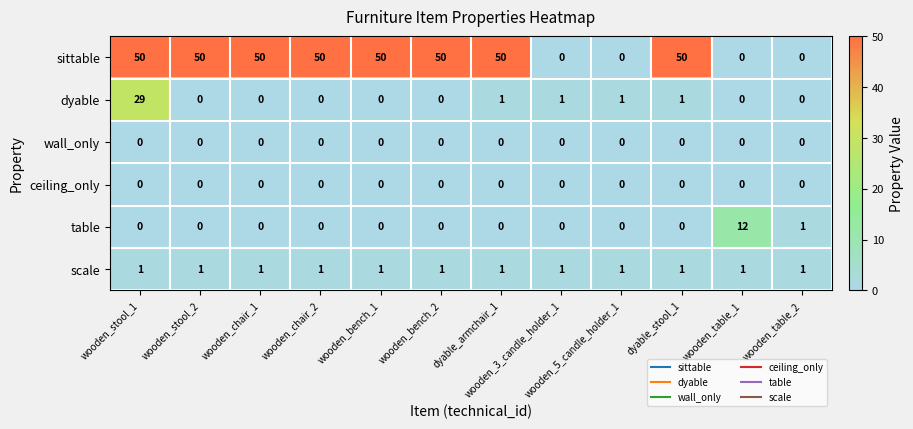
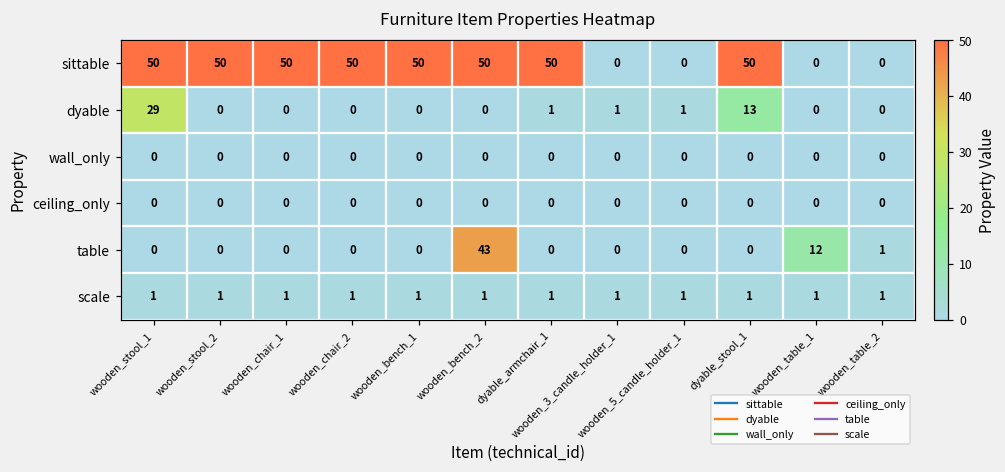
  {
    "sittable": {
      "wooden_stool_1": 50,
      "wooden_stool_2": 50,
      "wooden_chair_1": 50,
      "wooden_chair_2": 50,
      "wooden_bench_1": 50,
      "wooden_bench_2": 50,
      "dyable_armchair_1": 50,
      "wooden_3_candle_holder_1": 0,
      "wooden_5_candle_holder_1": 0,
      "dyable_stool_1": 50,
      "wooden_table_1": 0,
      "wooden_table_2": 0
    },
    "dyable": {
      "wooden_stool_1": 29,
      "wooden_stool_2": 0,
      "wooden_chair_1": 0,
      "wooden_chair_2": 0,
      "wooden_bench_1": 0,
      "wooden_bench_2": 0,
      "dyable_armchair_1": 1,
      "wooden_3_candle_holder_1": 1,
      "wooden_5_candle_holder_1": 1,
-     "dyable_stool_1": 1,
+     "dyable_stool_1": 13,
      "wooden_table_1": 0,
      "wooden_table_2": 0
    },
    "wall_only": {
      "wooden_stool_1": 0,
      "wooden_stool_2": 0,
      "wooden_chair_1": 0,
      "wooden_chair_2": 0,
      "wooden_bench_1": 0,
      "wooden_bench_2": 0,
      "dyable_armchair_1": 0,
      "wooden_3_candle_holder_1": 0,
      "wooden_5_candle_holder_1": 0,
      "dyable_stool_1": 0,
      "wooden_table_1": 0,
      "wooden_table_2": 0
    },
    "ceiling_only": {
      "wooden_stool_1": 0,
      "wooden_stool_2": 0,
      "wooden_chair_1": 0,
      "wooden_chair_2": 0,
      "wooden_bench_1": 0,
      "wooden_bench_2": 0,
      "dyable_armchair_1": 0,
      "wooden_3_candle_holder_1": 0,
      "wooden_5_candle_holder_1": 0,
      "dyable_stool_1": 0,
      "wooden_table_1": 0,
      "wooden_table_2": 0
    },
    "table": {
      "wooden_stool_1": 0,
      "wooden_stool_2": 0,
      "wooden_chair_1": 0,
      "wooden_chair_2": 0,
      "wooden_bench_1": 0,
-     "wooden_bench_2": 0,
+     "wooden_bench_2": 43,
      "dyable_armchair_1": 0,
      "wooden_3_candle_holder_1": 0,
      "wooden_5_candle_holder_1": 0,
      "dyable_stool_1": 0,
      "wooden_table_1": 12,
      "wooden_table_2": 1
    },
    "scale": {
      "wooden_stool_1": 1,
      "wooden_stool_2": 1,
      "wooden_chair_1": 1,
      "wooden_chair_2": 1,
      "wooden_bench_1": 1,
      "wooden_bench_2": 1,
      "dyable_armchair_1": 1,
      "wooden_3_candle_holder_1": 1,
      "wooden_5_candle_holder_1": 1,
      "dyable_stool_1": 1,
      "wooden_table_1": 1,
      "wooden_table_2": 1
    }
  }
